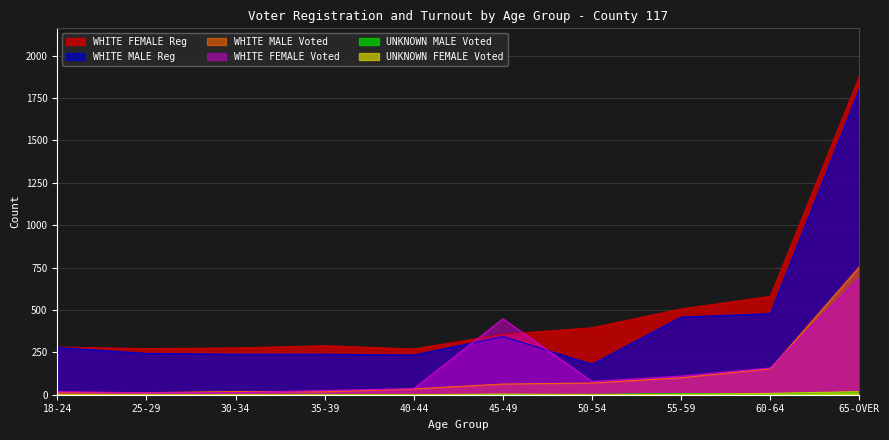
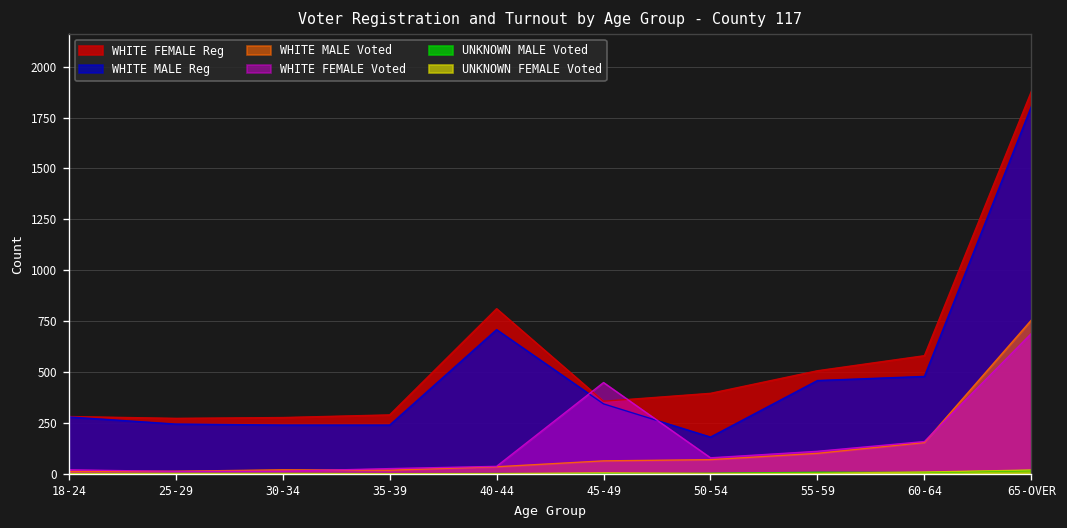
  {
    "WHITE FEMALE Reg": {
      "25-29": 270,
      "30-34": 280,
      "35-39": 290,
-     "40-44": 270,
+     "40-44": 810,
      "50-54": 400,
      "55-59": 510,
      "60-64": 580,
      "65-OVER": 1880
    },
    "WHITE MALE Reg": {
      "25-29": 240,
      "30-34": 240,
      "35-39": 240,
-     "40-44": 230,
+     "40-44": 710,
      "50-54": 180,
      "55-59": 460,
      "60-64": 480,
      "65-OVER": 1810
    },
    "WHITE MALE Voted": {
      "45-49": 60,
      "65-OVER": 760
    },
    "WHITE FEMALE Voted": {
      "45-49": 450,
      "65-OVER": 690
    }
  }
